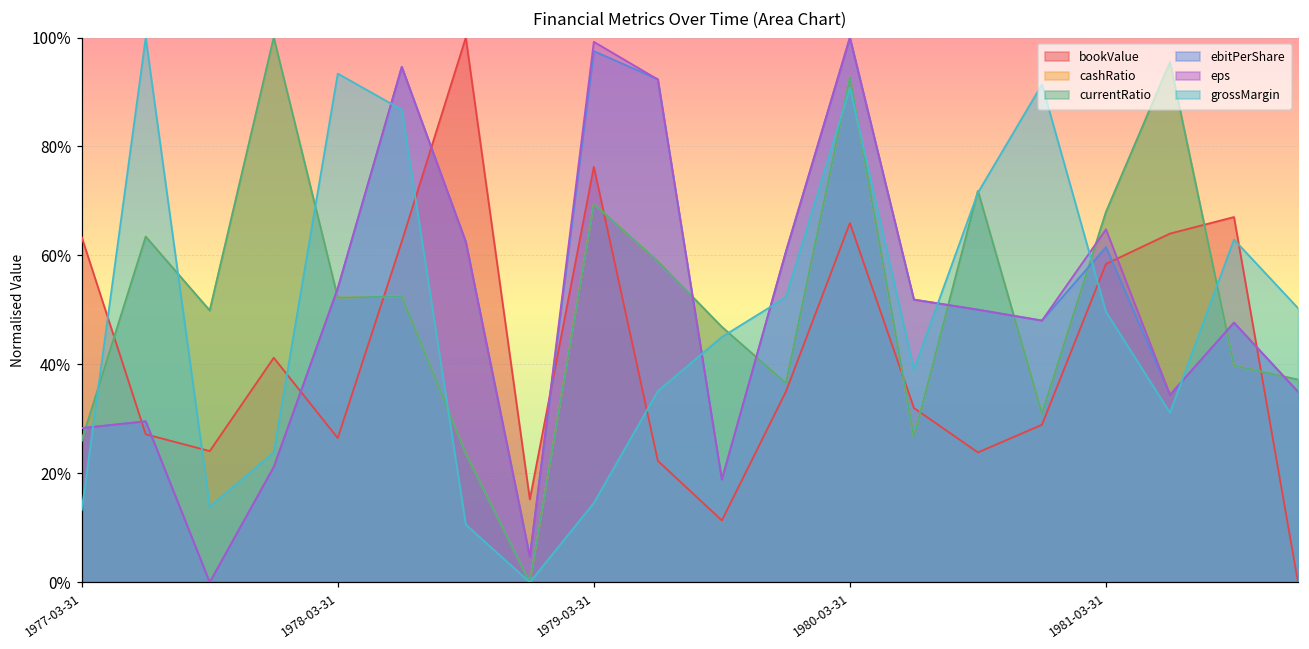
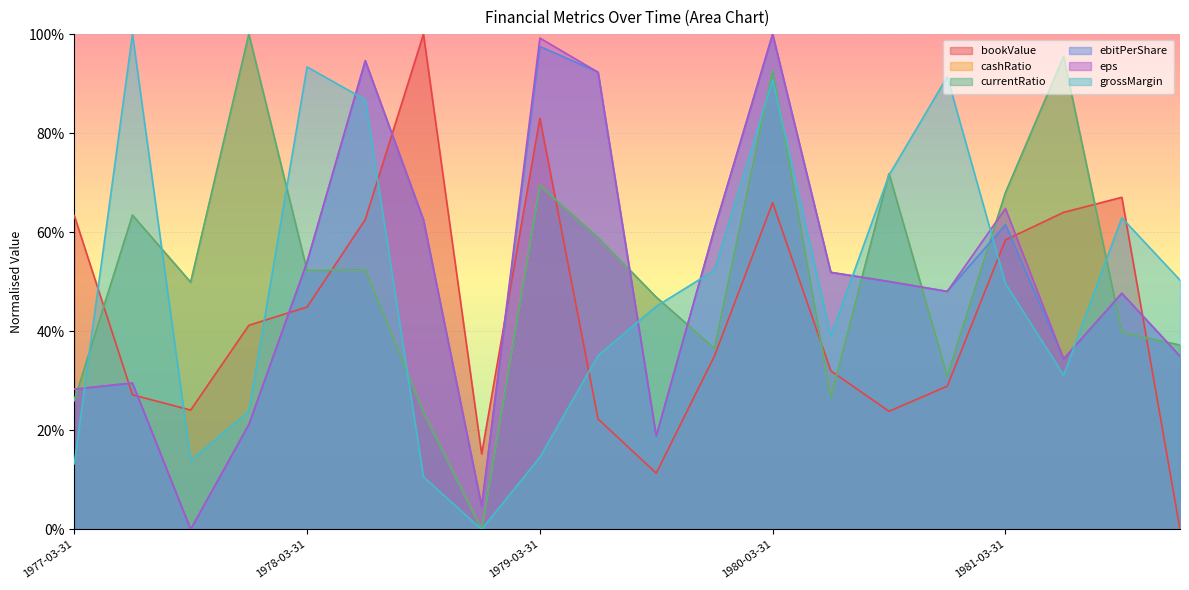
  {
    "bookValue": {
      "1977-03-31": "63%",
-     "1978-03-31": "26%",
-     "1979-03-31": "76%",
+     "1978-03-31": "45%",
+     "1979-03-31": "83%",
      "1980-03-31": "66%",
      "1981-03-31": "58%"
    },
    "eps": {
      "1979-03-31": "99%",
      "1981-03-31": "65%"
    }
  }
